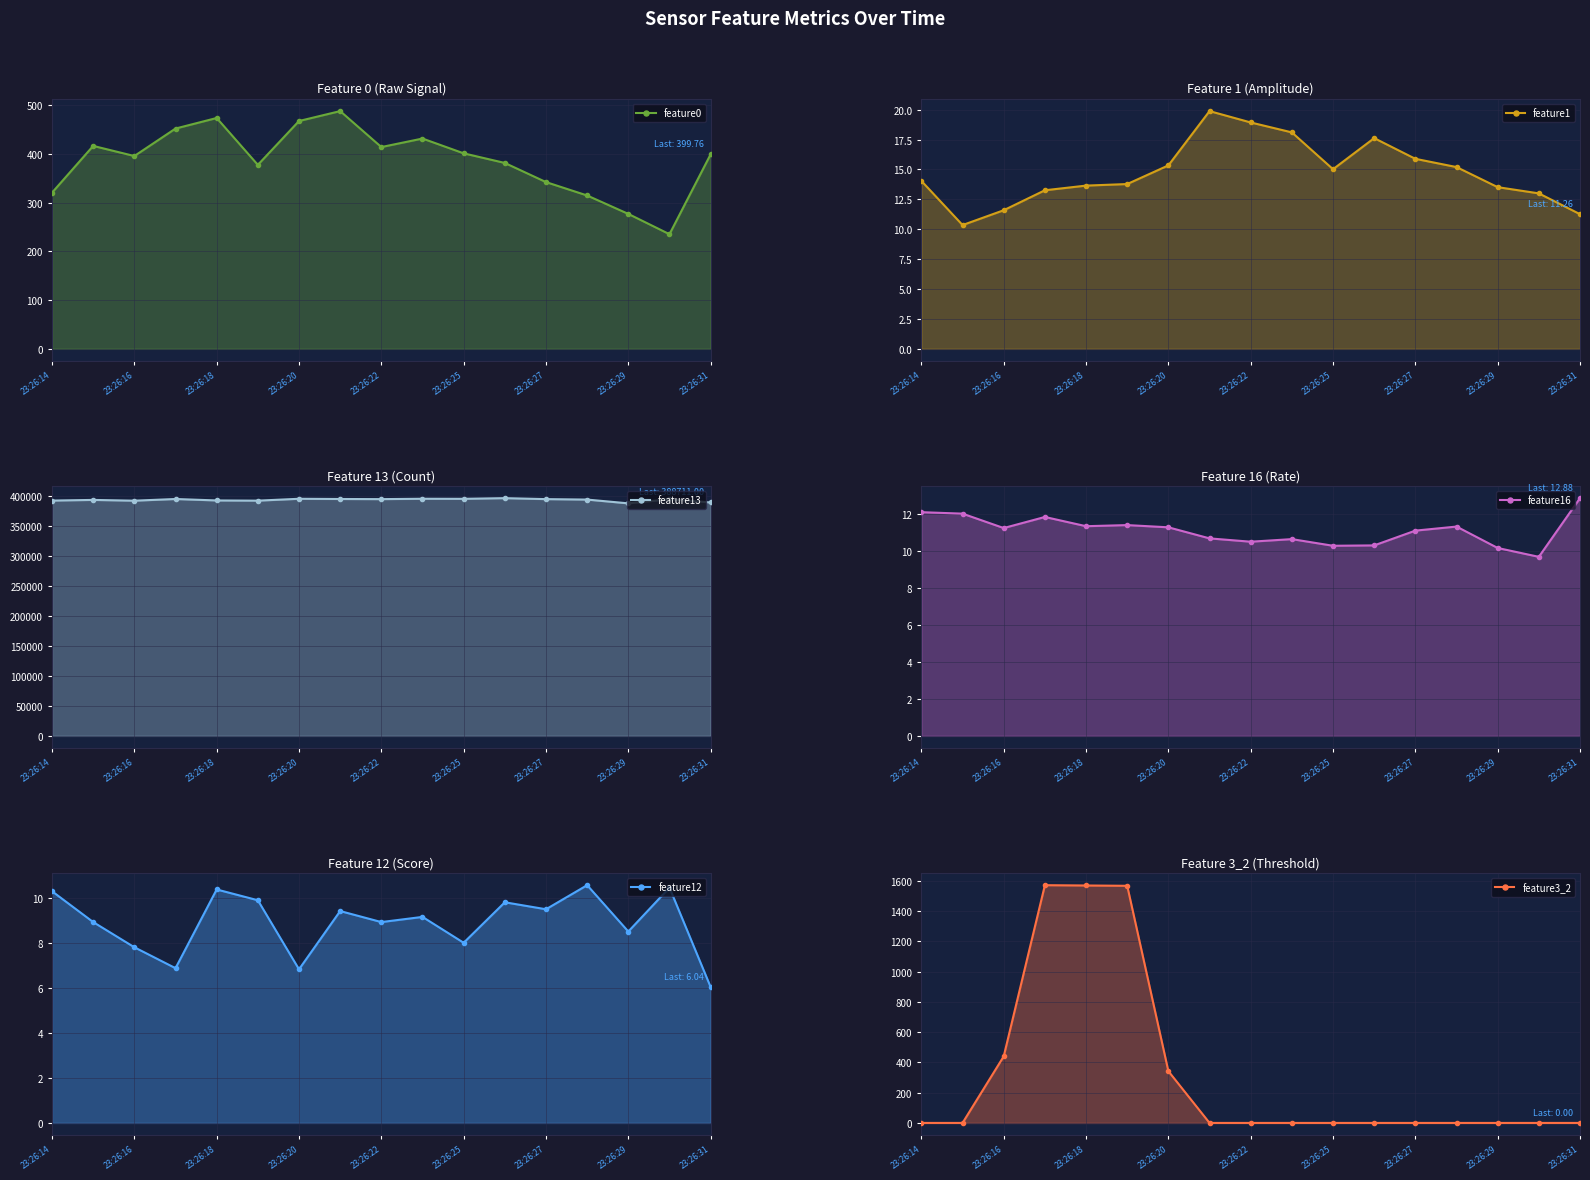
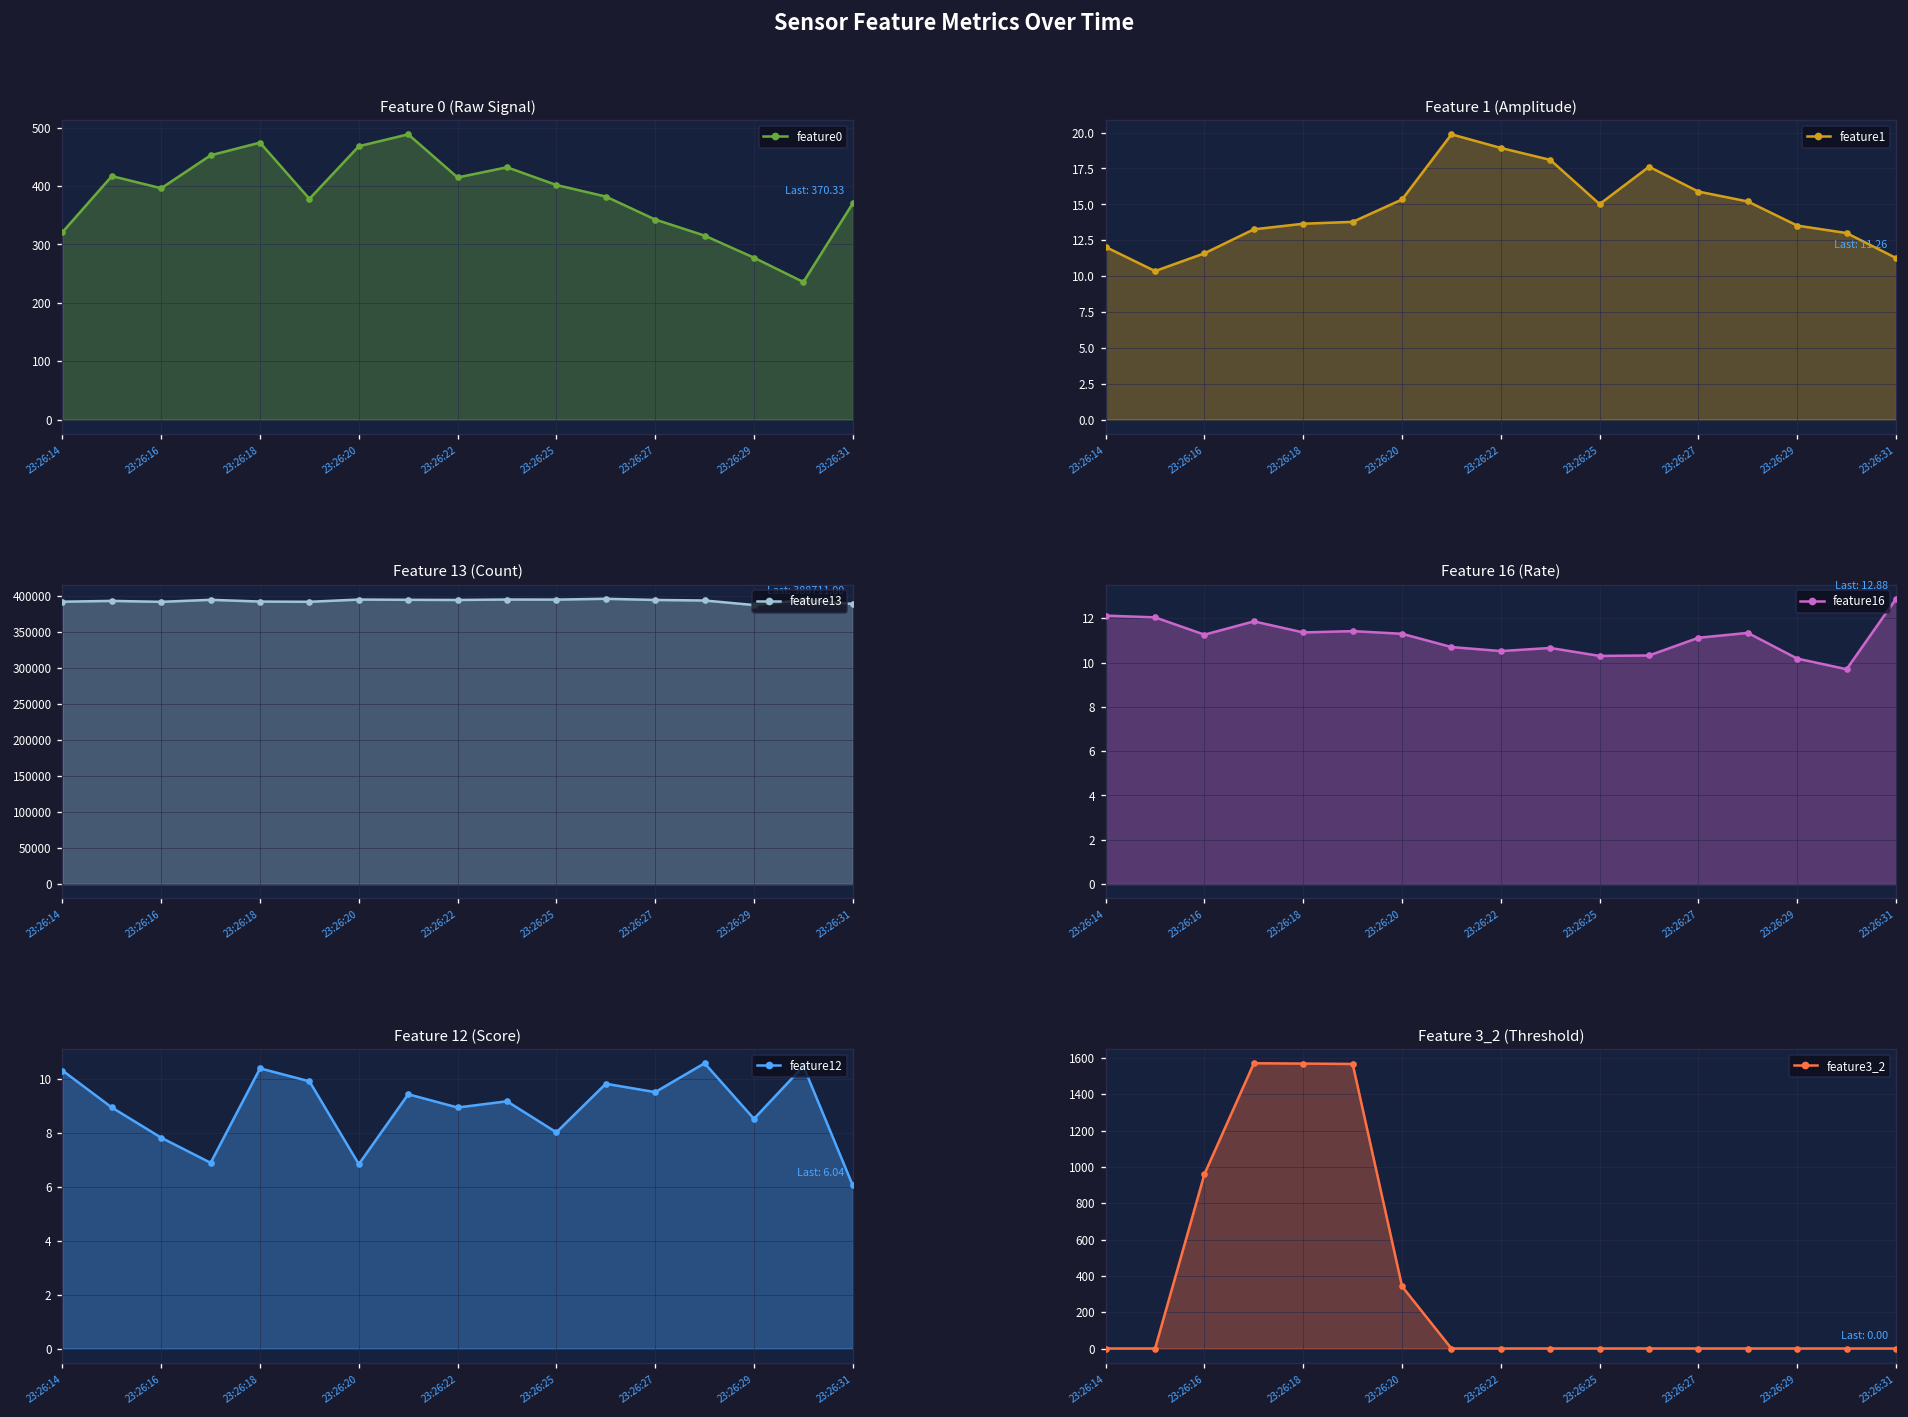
  {
    "Feature 0 (Raw Signal)": {
-     "23:26:31": 399.76
+     "23:26:31": 370.33
    },
    "Feature 1 (Amplitude)": {
-     "23:26:14": 14.0,
+     "23:26:14": 12.0,
      "23:26:16": 11.6,
      "23:26:18": 13.7,
      "23:26:20": 15.3,
      "23:26:22": 18.9,
      "23:26:25": 15.0,
      "23:26:27": 15.9,
      "23:26:29": 13.5
    },
    "Feature 13 (Count)": {
      "23:26:14": 390000,
      "23:26:16": 390000,
      "23:26:18": 390000,
      "23:26:20": 390000,
      "23:26:22": 390000,
      "23:26:25": 390000,
      "23:26:27": 390000,
      "23:26:31": 390000
    },
    "Feature 16 (Rate)": {
      "23:26:14": 12.1,
      "23:26:16": 11.3,
      "23:26:18": 11.4,
      "23:26:20": 11.3,
      "23:26:22": 10.5,
      "23:26:25": 10.3,
      "23:26:27": 11.1,
      "23:26:29": 10.2
    },
    "Feature 12 (Score)": {
      "23:26:31": 6.04
    },
    "Feature 3_2 (Threshold)": {
      "23:26:14": 0,
-     "23:26:16": 440,
+     "23:26:16": 960,
      "23:26:18": 1570,
      "23:26:20": 340,
      "23:26:22": 0,
      "23:26:25": 0,
      "23:26:27": 0,
      "23:26:29": 0
    }
  }
